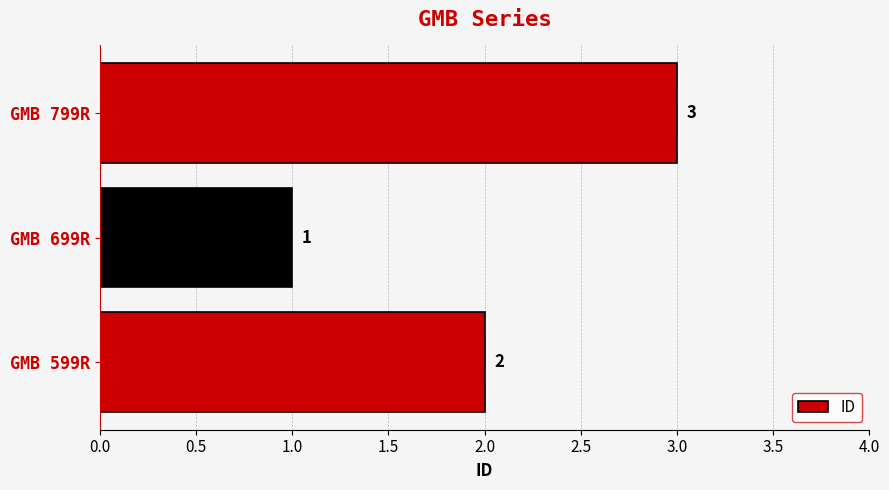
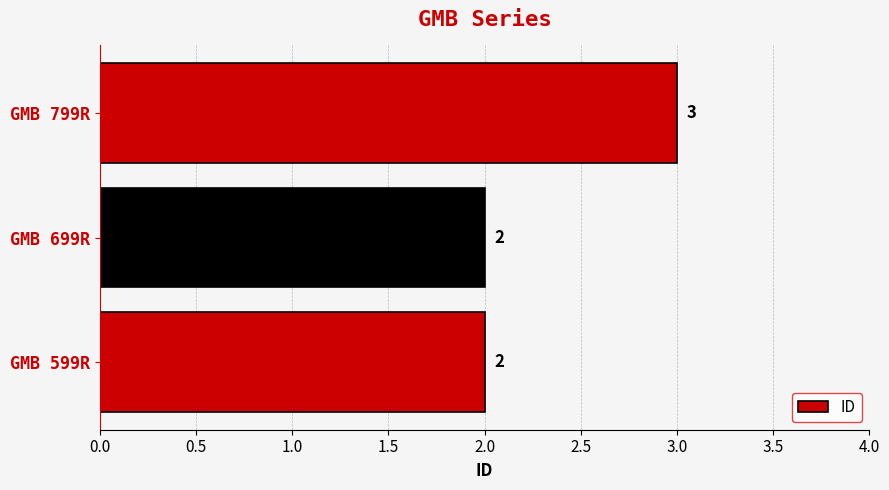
  {
    "GMB 799R": 3,
-   "GMB 699R": 1,
+   "GMB 699R": 2,
    "GMB 599R": 2
  }
